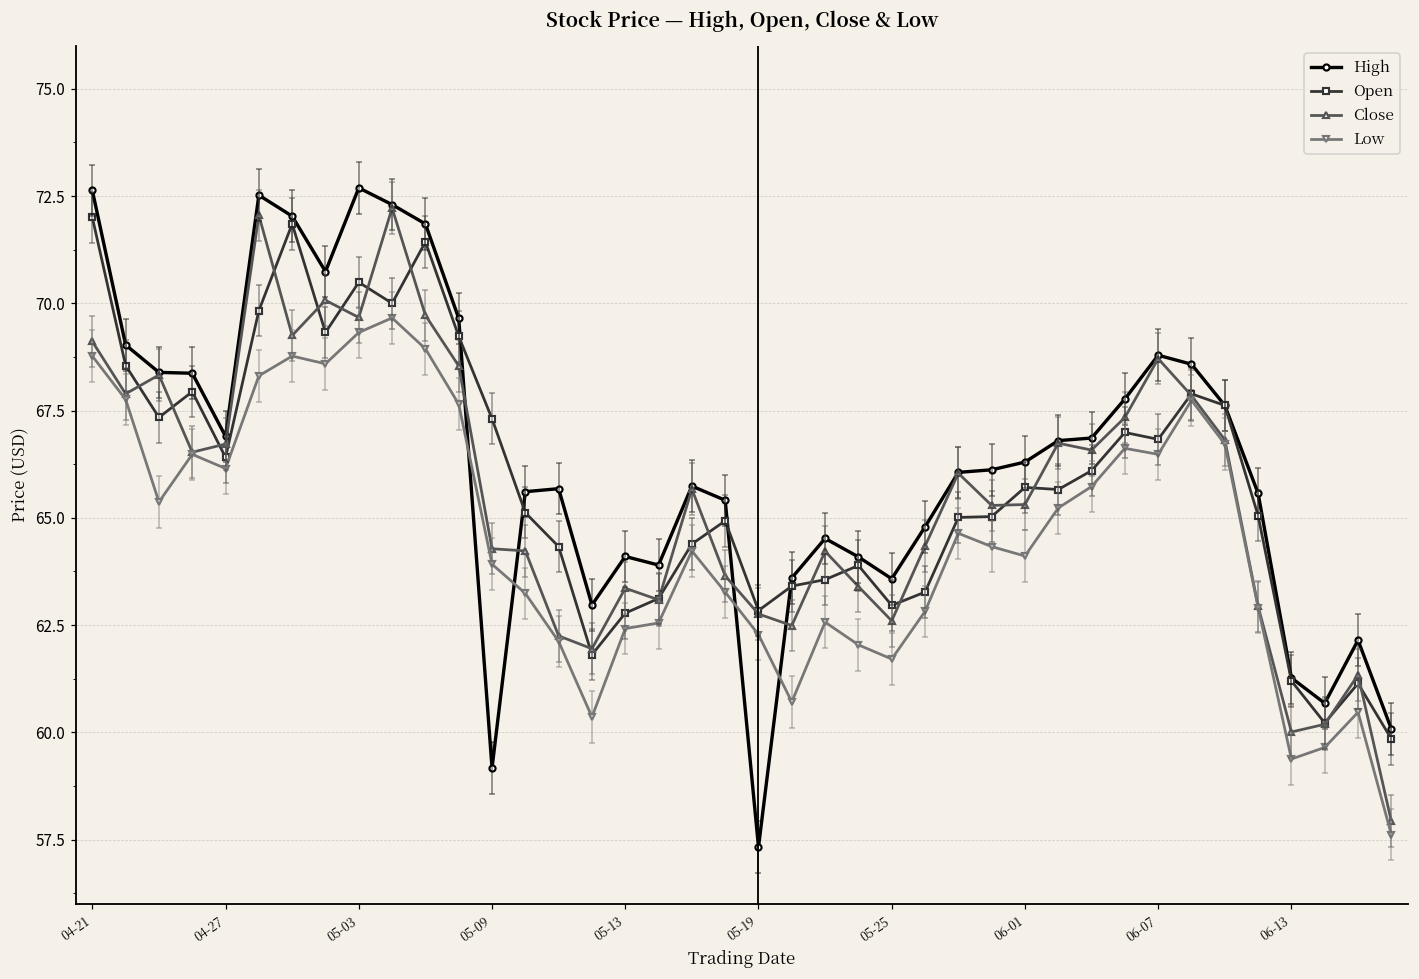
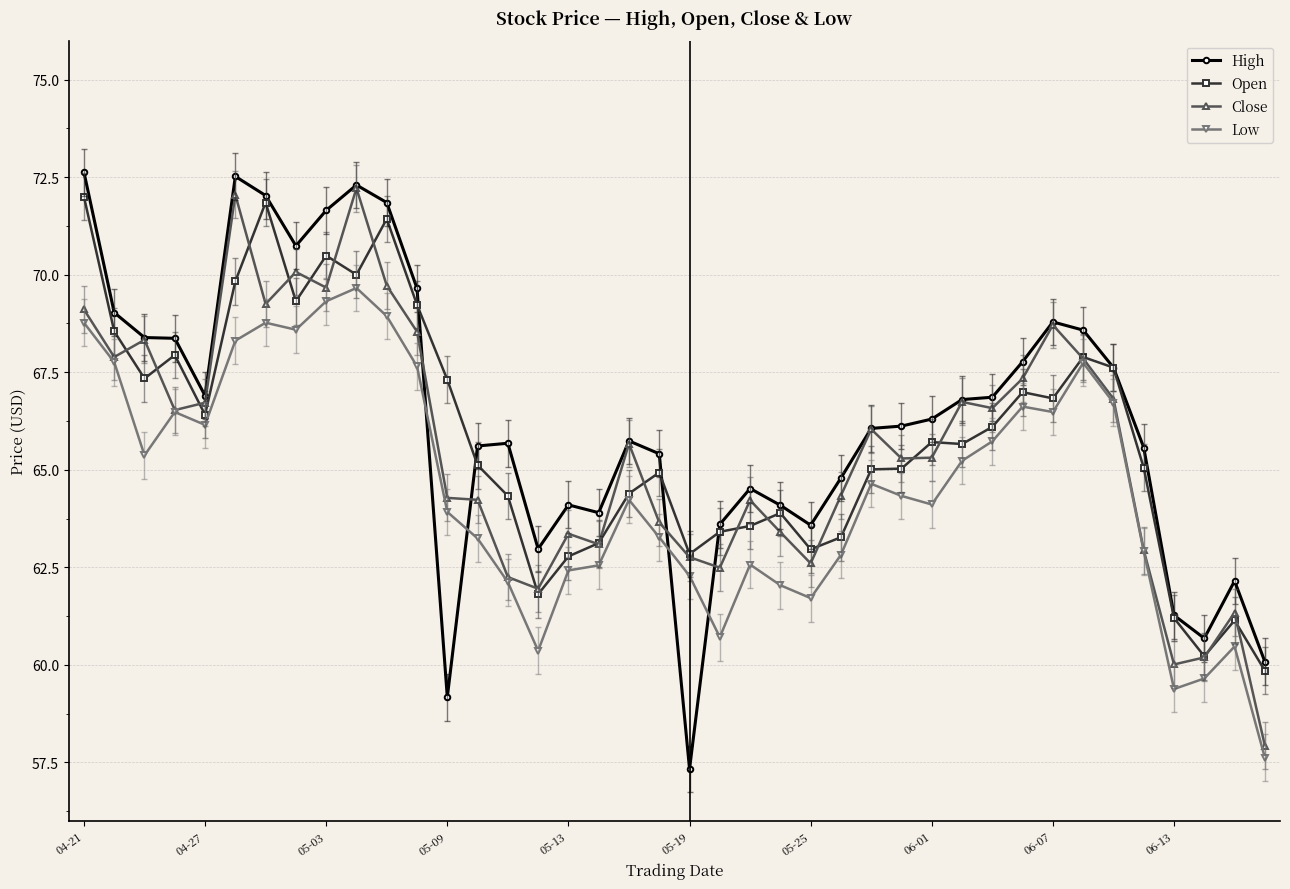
  {
    "High": {
      "04-27": 66.9,
-     "05-03": 72.7,
+     "05-03": 71.7,
      "05-09": 59.2,
      "05-13": 64.1,
      "05-19": 57.3,
      "06-07": 68.8,
      "06-13": 61.3
    }
  }
